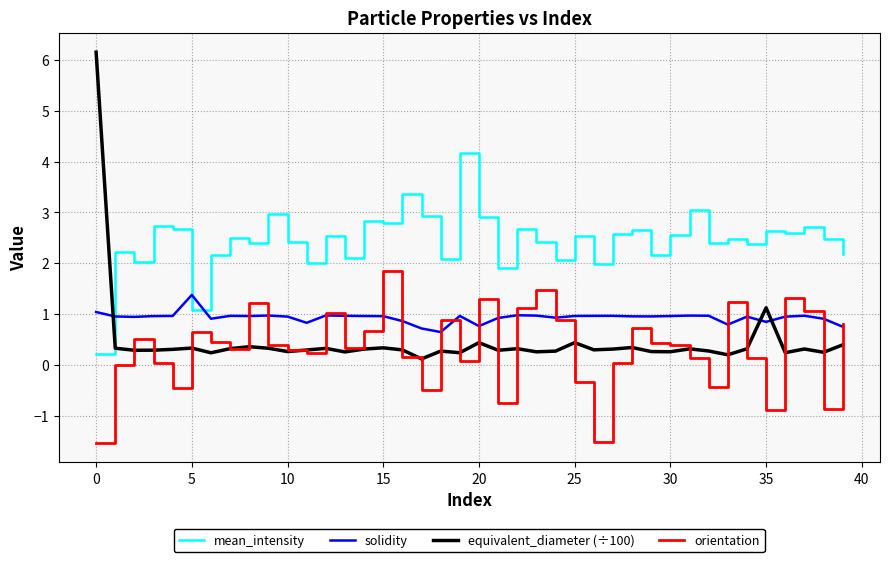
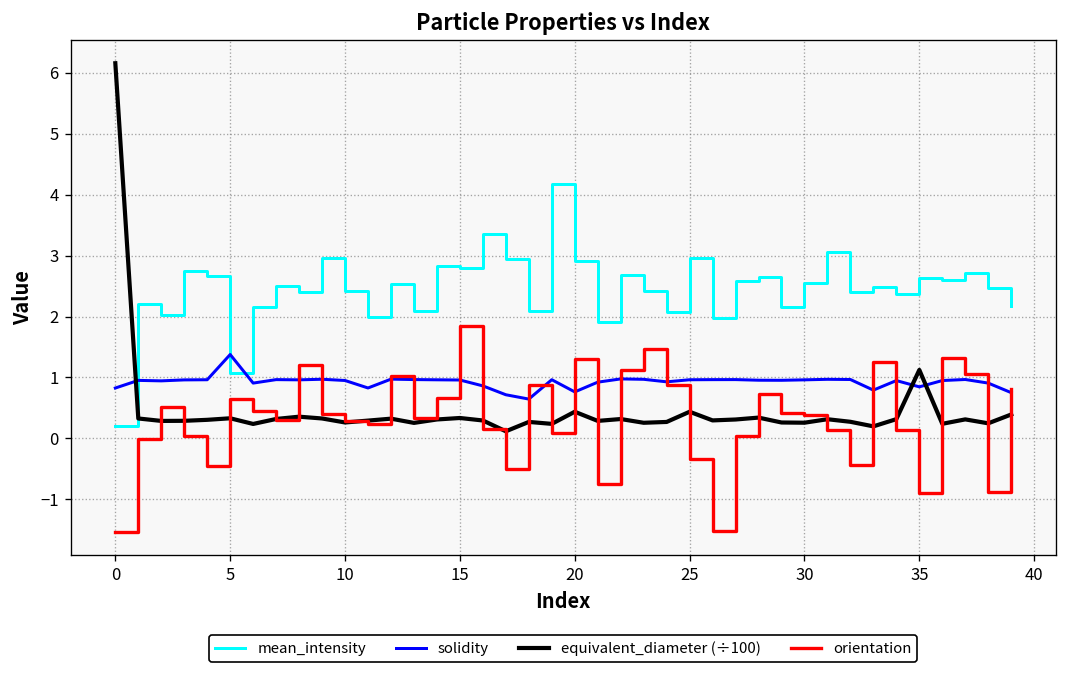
  {
    "mean_intensity": {
      "0": 0.2,
      "5": 1.1,
      "10": 2.4,
      "15": 2.8,
      "20": 2.9,
-     "25": 2.5,
+     "25": 3.0,
      "30": 2.6,
      "35": 2.6
    },
    "solidity": {
-     "0": 1.0,
+     "0": 0.8,
      "5": 1.4,
      "10": 1.0,
      "15": 1.0,
      "20": 0.8,
      "25": 1.0,
      "30": 1.0,
      "35": 0.8
    },
    "equivalent_diameter (÷100)": {
      "0": 6.2,
      "5": 0.3,
      "15": 0.3,
      "20": 0.4,
      "25": 0.4,
      "30": 0.3,
      "35": 1.1
    },
    "orientation": {
      "0": -1.5,
      "5": 0.7,
      "15": 1.8,
      "20": 1.3,
      "25": -0.3,
      "30": 0.4,
      "35": -0.9
    }
  }
